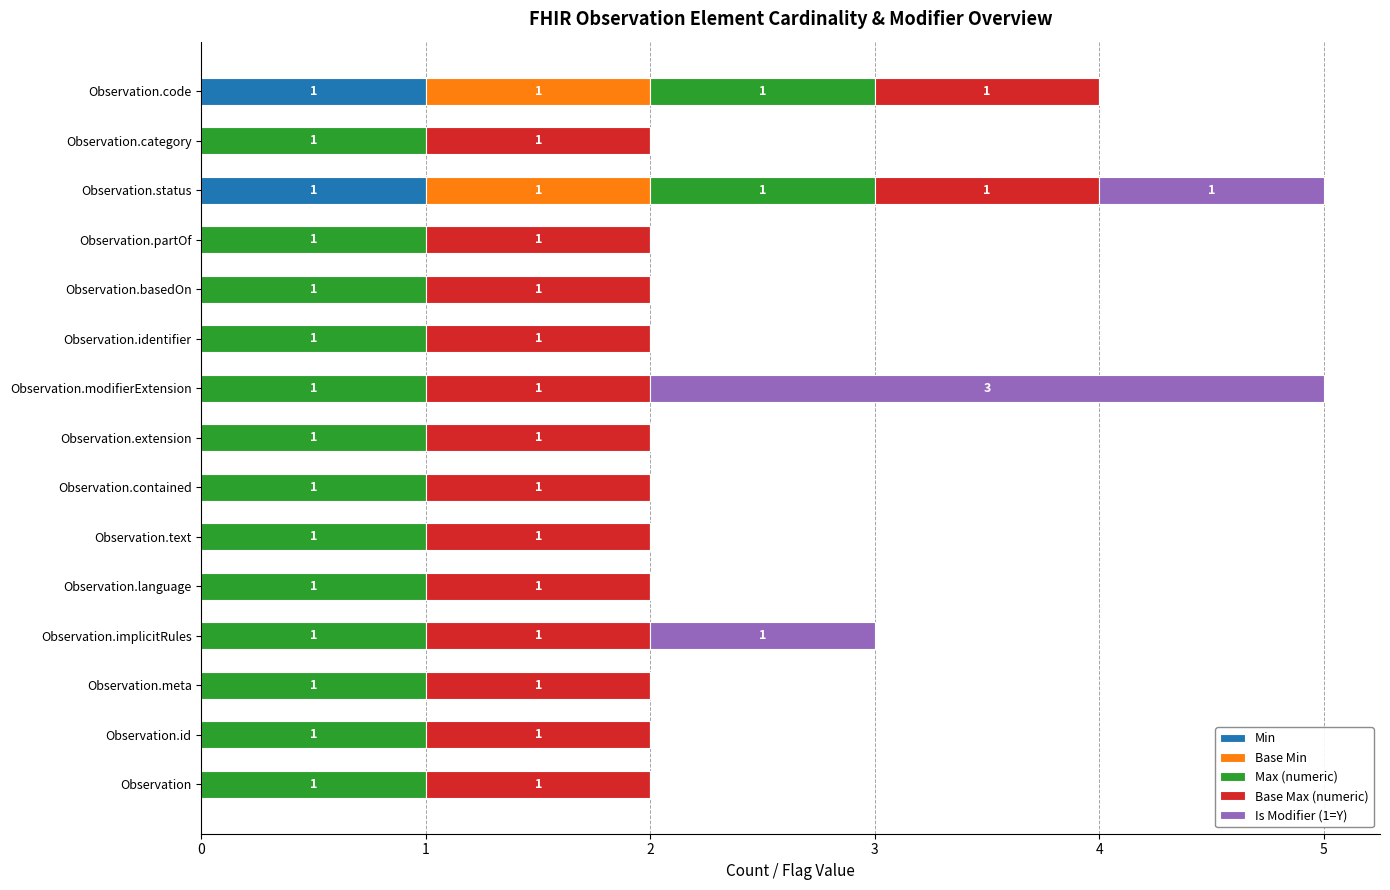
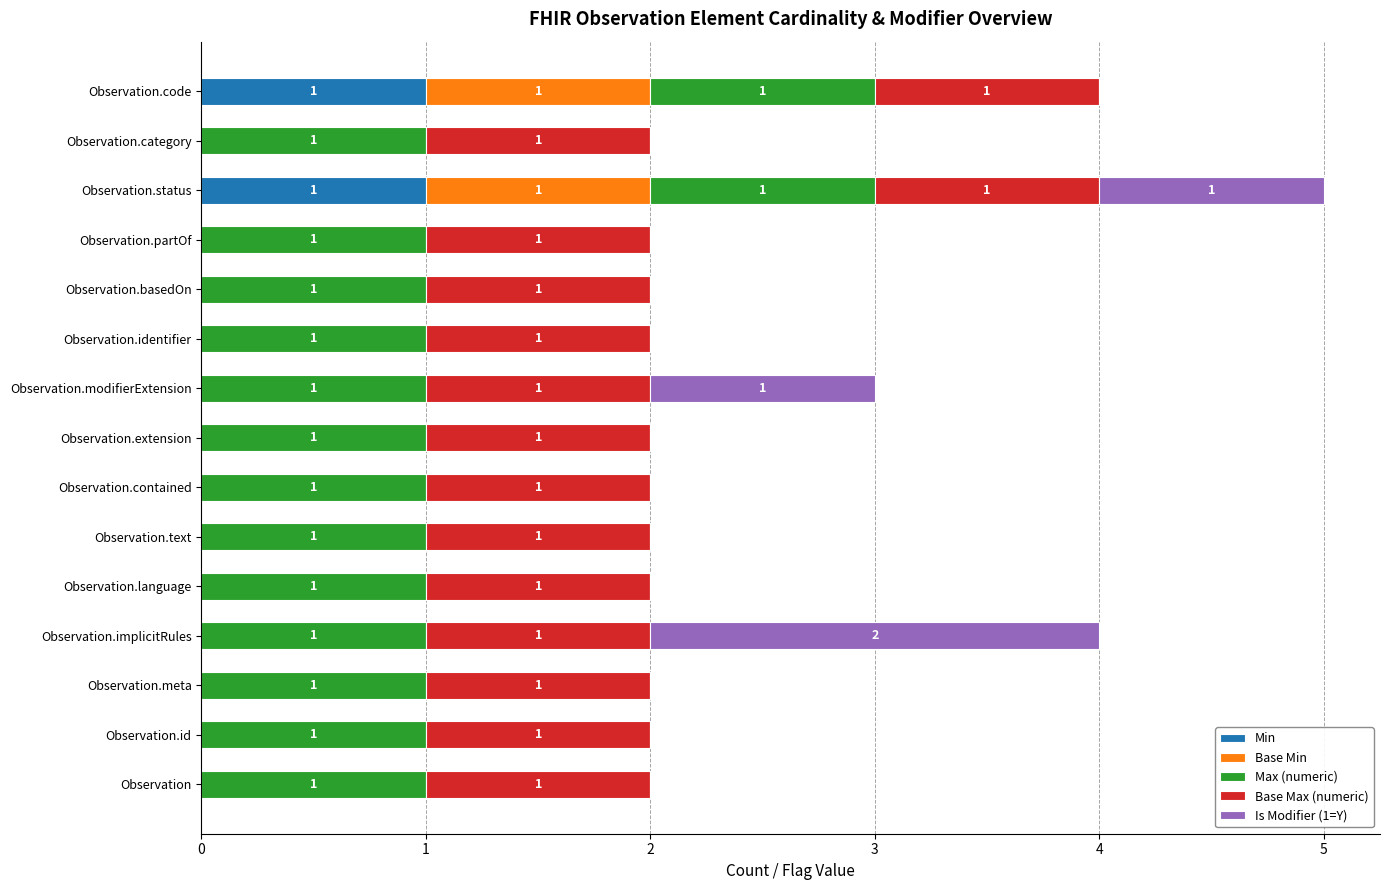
  {
    "Min": {
      "Observation.code": 1,
      "Observation.status": 1
    },
    "Base Min": {
      "Observation.code": 1,
      "Observation.status": 1
    },
    "Max (numeric)": {
      "Observation.code": 1,
      "Observation.category": 1,
      "Observation.status": 1,
      "Observation.partOf": 1,
      "Observation.basedOn": 1,
      "Observation.identifier": 1,
      "Observation.modifierExtension": 1,
      "Observation.extension": 1,
      "Observation.contained": 1,
      "Observation.text": 1,
      "Observation.language": 1,
      "Observation.implicitRules": 1,
      "Observation.meta": 1,
      "Observation.id": 1,
      "Observation": 1
    },
    "Base Max (numeric)": {
      "Observation.code": 1,
      "Observation.category": 1,
      "Observation.status": 1,
      "Observation.partOf": 1,
      "Observation.basedOn": 1,
      "Observation.identifier": 1,
      "Observation.modifierExtension": 1,
      "Observation.extension": 1,
      "Observation.contained": 1,
      "Observation.text": 1,
      "Observation.language": 1,
      "Observation.implicitRules": 1,
      "Observation.meta": 1,
      "Observation.id": 1,
      "Observation": 1
    },
    "Is Modifier (1=Y)": {
      "Observation.status": 1,
-     "Observation.modifierExtension": 3,
-     "Observation.implicitRules": 1
+     "Observation.modifierExtension": 1,
+     "Observation.implicitRules": 2
    }
  }
